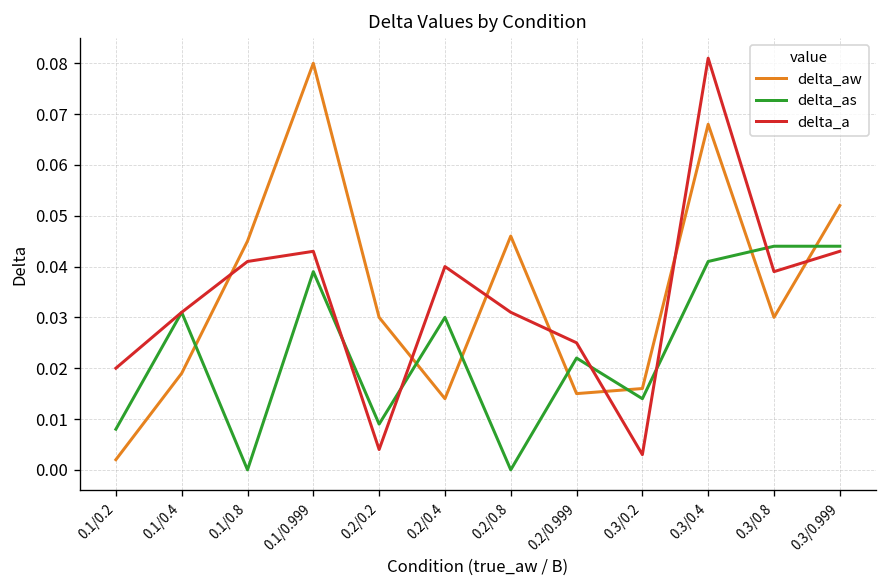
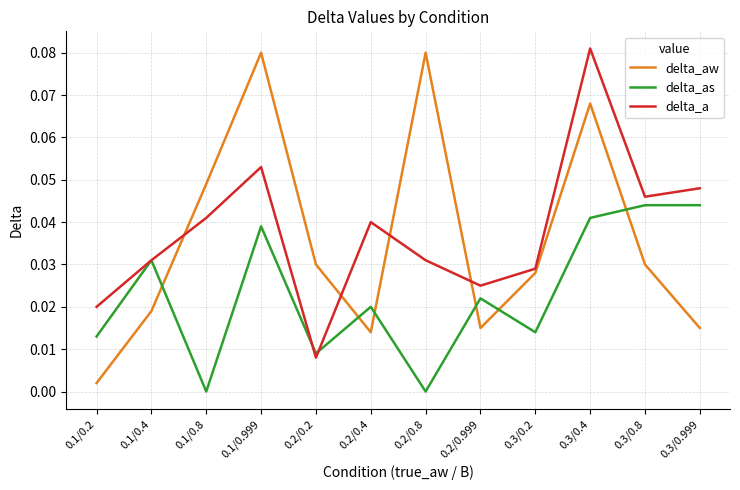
  {
    "delta_aw": {
      "0.1/0.2": 0.002,
      "0.1/0.4": 0.019,
-     "0.1/0.8": 0.045,
+     "0.1/0.8": 0.049,
      "0.1/0.999": 0.080,
      "0.2/0.2": 0.030,
      "0.2/0.4": 0.014,
-     "0.2/0.8": 0.046,
+     "0.2/0.8": 0.080,
      "0.2/0.999": 0.015,
-     "0.3/0.2": 0.016,
+     "0.3/0.2": 0.028,
      "0.3/0.4": 0.068,
      "0.3/0.8": 0.030,
-     "0.3/0.999": 0.052
+     "0.3/0.999": 0.015
    },
    "delta_as": {
-     "0.1/0.2": 0.008,
+     "0.1/0.2": 0.013,
      "0.1/0.8": 0.000,
      "0.1/0.999": 0.039,
      "0.2/0.2": 0.009,
-     "0.2/0.4": 0.03,
+     "0.2/0.4": 0.02,
      "0.2/0.8": 0.000,
      "0.2/0.999": 0.022,
      "0.3/0.2": 0.014,
      "0.3/0.4": 0.041,
      "0.3/0.8": 0.044,
      "0.3/0.999": 0.044
    },
    "delta_a": {
      "0.1/0.2": 0.020,
      "0.1/0.8": 0.041,
-     "0.1/0.999": 0.043,
-     "0.2/0.2": 0.004,
+     "0.1/0.999": 0.053,
+     "0.2/0.2": 0.008,
      "0.2/0.4": 0.040,
      "0.2/0.8": 0.031,
      "0.2/0.999": 0.025,
-     "0.3/0.2": 0.003,
+     "0.3/0.2": 0.029,
      "0.3/0.4": 0.081,
-     "0.3/0.8": 0.039,
-     "0.3/0.999": 0.043
+     "0.3/0.8": 0.046,
+     "0.3/0.999": 0.048
    }
  }
